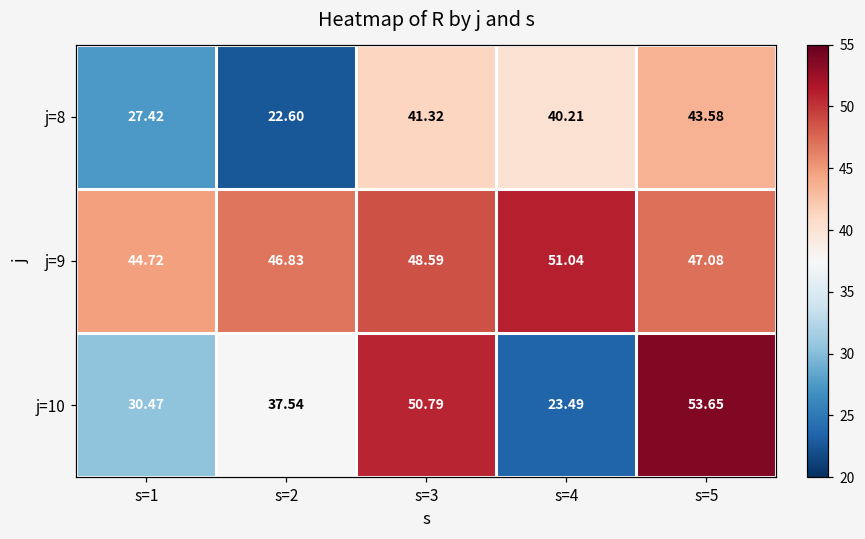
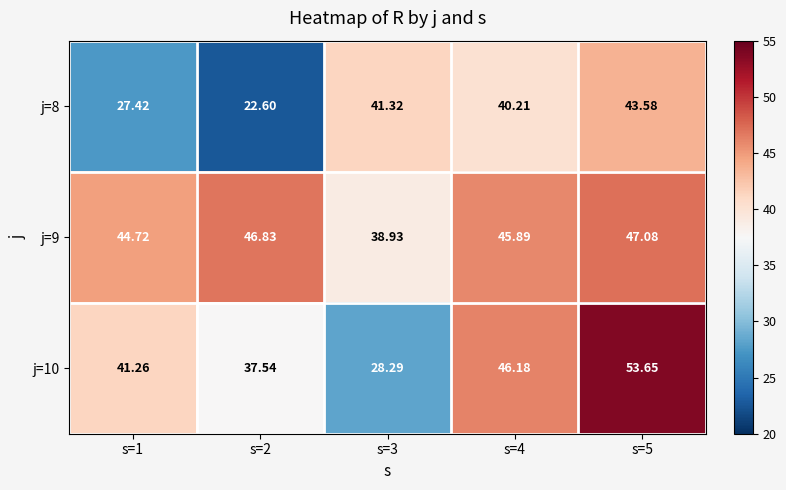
  {
    "j=8": {
      "s=1": 27.42,
      "s=2": 22.60,
      "s=3": 41.32,
      "s=4": 40.21,
      "s=5": 43.58
    },
    "j=9": {
      "s=1": 44.72,
      "s=2": 46.83,
-     "s=3": 48.59,
-     "s=4": 51.04,
+     "s=3": 38.93,
+     "s=4": 45.89,
      "s=5": 47.08
    },
    "j=10": {
-     "s=1": 30.47,
+     "s=1": 41.26,
      "s=2": 37.54,
-     "s=3": 50.79,
-     "s=4": 23.49,
+     "s=3": 28.29,
+     "s=4": 46.18,
      "s=5": 53.65
    }
  }
